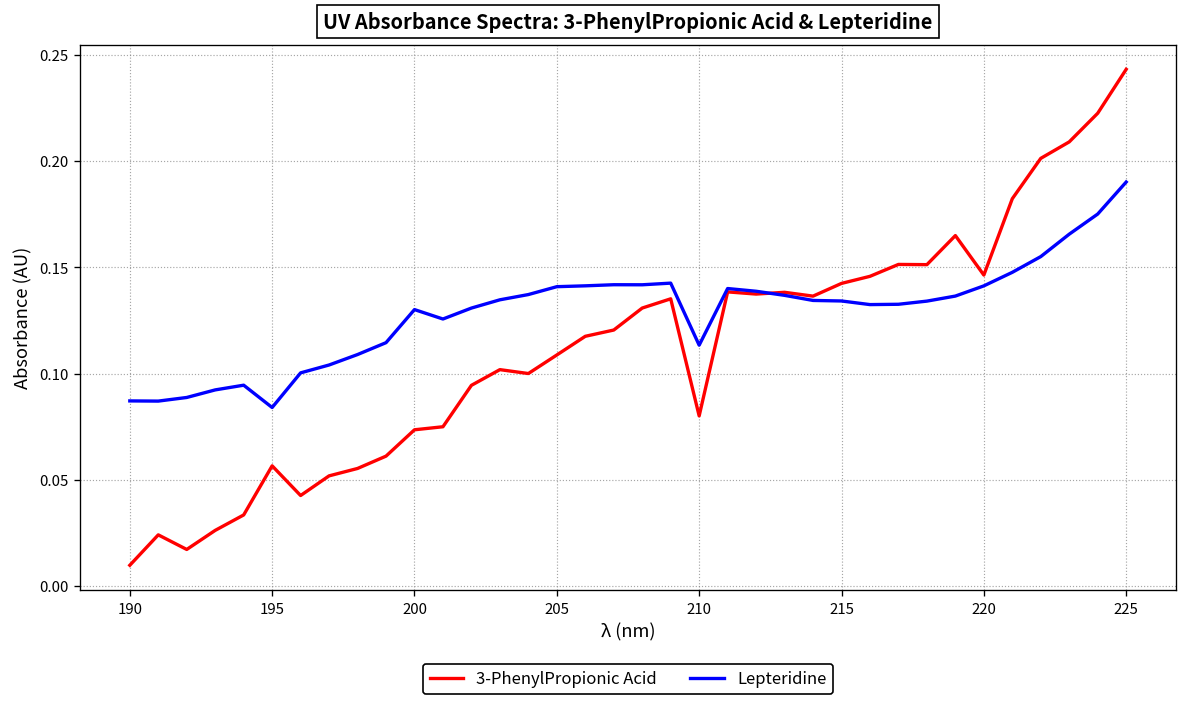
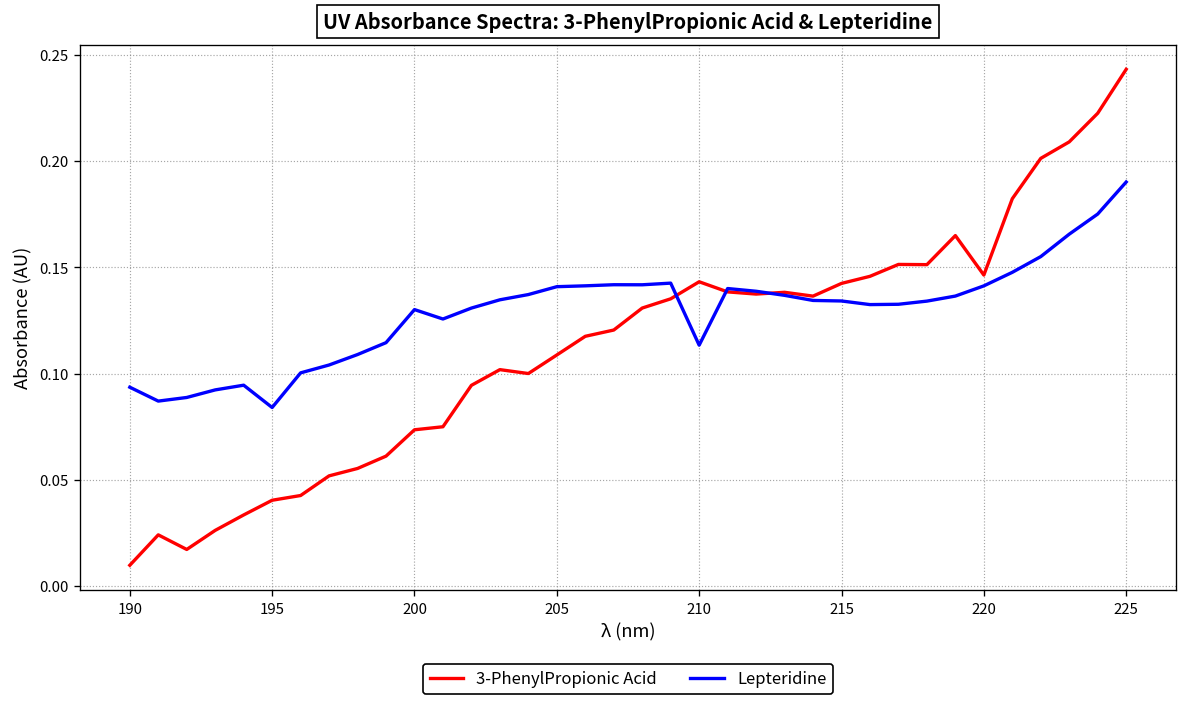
  {
    "3-PhenylPropionic Acid": {
      "190": 0.010,
-     "195": 0.057,
+     "195": 0.040,
      "200": 0.074,
      "205": 0.109,
-     "210": 0.080,
+     "210": 0.143,
      "215": 0.142,
      "220": 0.146,
      "225": 0.243
    },
    "Lepteridine": {
-     "190": 0.087,
+     "190": 0.094,
      "195": 0.084,
      "200": 0.130,
      "205": 0.141,
      "210": 0.113,
      "215": 0.134,
      "220": 0.141,
      "225": 0.190
    }
  }
